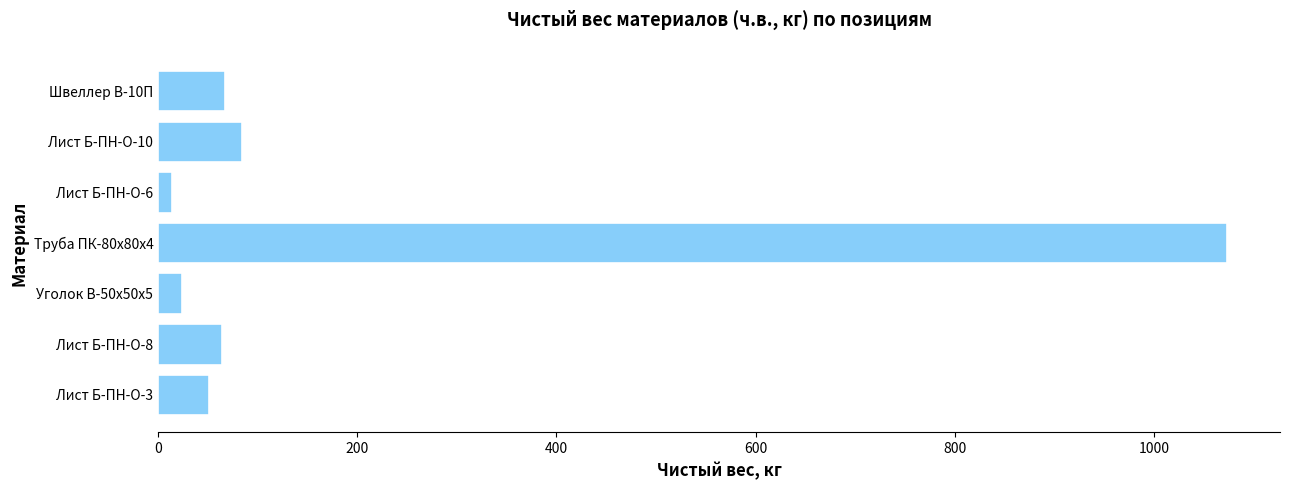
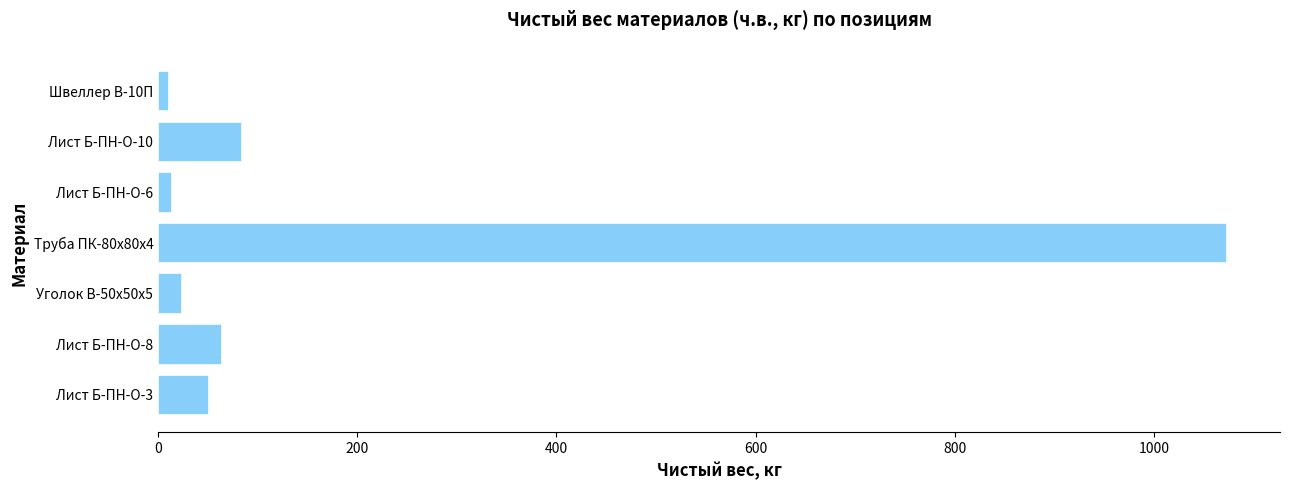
  {
-   "Швеллер В-10П": 70,
+   "Швеллер В-10П": 10,
    "Лист Б-ПН-О-10": 80,
    "Лист Б-ПН-О-6": 10,
    "Труба ПК-80х80х4": 1070,
    "Уголок В-50х50х5": 20,
    "Лист Б-ПН-О-8": 60,
    "Лист Б-ПН-О-3": 50
  }
